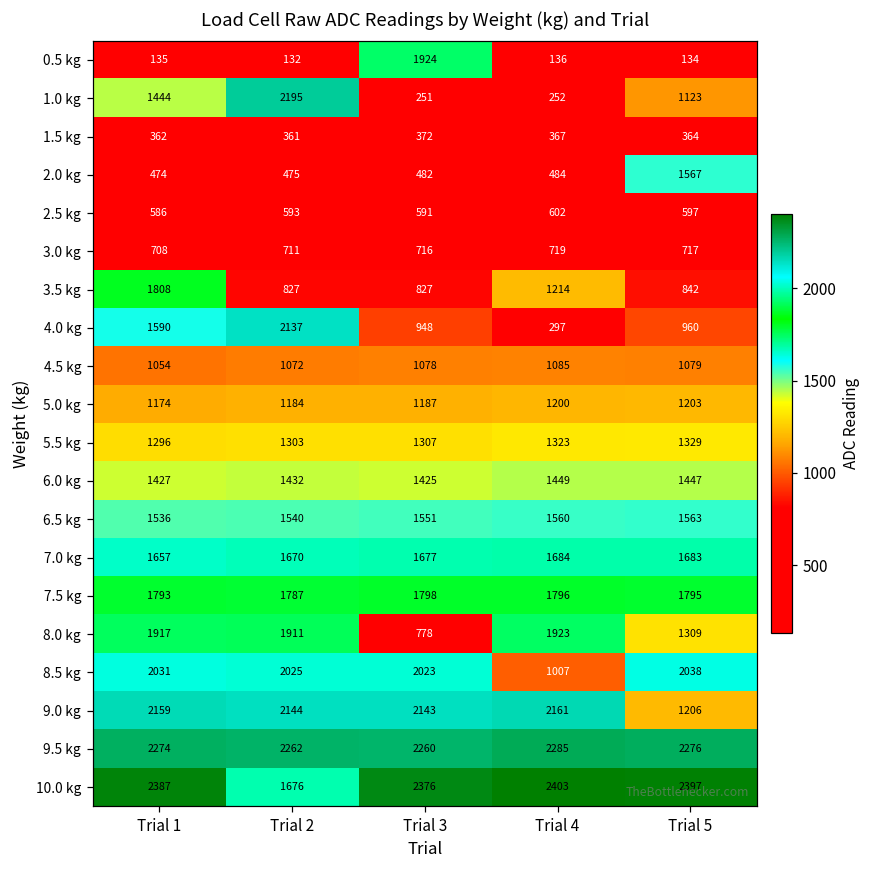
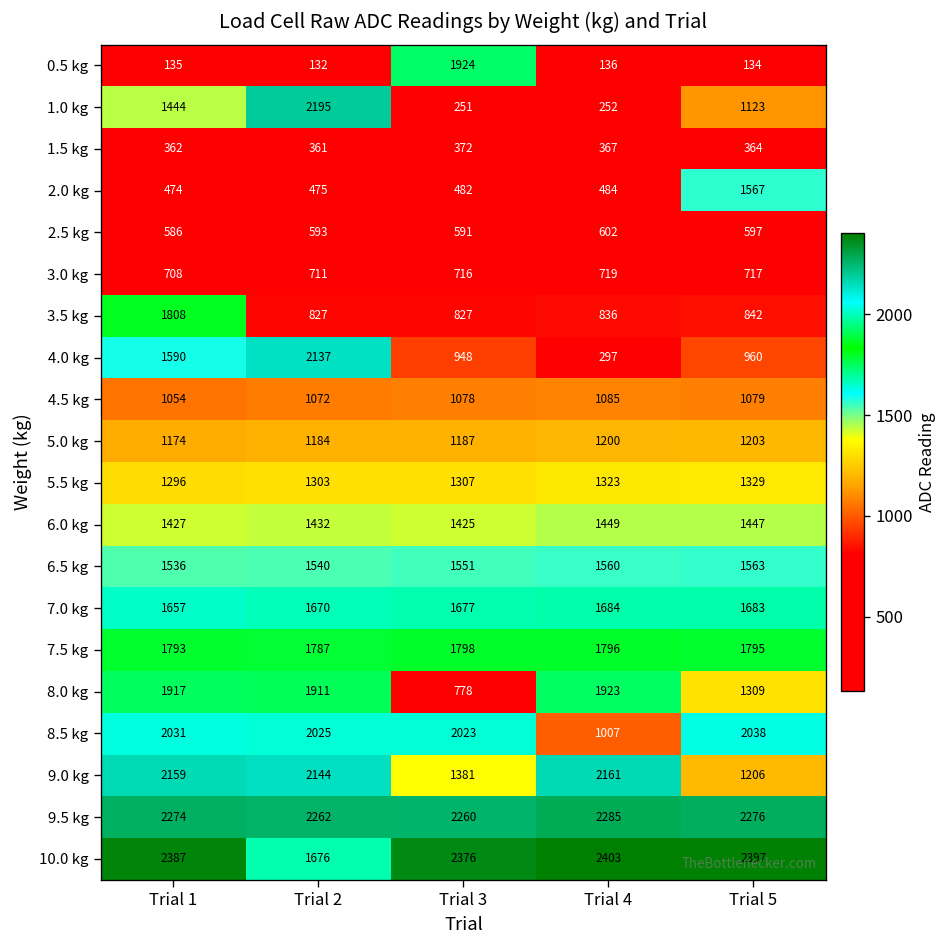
  {
    "0.5 kg": {
      "Trial 1": 135,
      "Trial 2": 132,
      "Trial 3": 1924,
      "Trial 4": 136,
      "Trial 5": 134
    },
    "1.0 kg": {
      "Trial 1": 1444,
      "Trial 2": 2195,
      "Trial 3": 251,
      "Trial 4": 252,
      "Trial 5": 1123
    },
    "1.5 kg": {
      "Trial 1": 362,
      "Trial 2": 361,
      "Trial 3": 372,
      "Trial 4": 367,
      "Trial 5": 364
    },
    "2.0 kg": {
      "Trial 1": 474,
      "Trial 2": 475,
      "Trial 3": 482,
      "Trial 4": 484,
      "Trial 5": 1567
    },
    "2.5 kg": {
      "Trial 1": 586,
      "Trial 2": 593,
      "Trial 3": 591,
      "Trial 4": 602,
      "Trial 5": 597
    },
    "3.0 kg": {
      "Trial 1": 708,
      "Trial 2": 711,
      "Trial 3": 716,
      "Trial 4": 719,
      "Trial 5": 717
    },
    "3.5 kg": {
      "Trial 1": 1808,
      "Trial 2": 827,
      "Trial 3": 827,
-     "Trial 4": 1214,
+     "Trial 4": 836,
      "Trial 5": 842
    },
    "4.0 kg": {
      "Trial 1": 1590,
      "Trial 2": 2137,
      "Trial 3": 948,
      "Trial 4": 297,
      "Trial 5": 960
    },
    "4.5 kg": {
      "Trial 1": 1054,
      "Trial 2": 1072,
      "Trial 3": 1078,
      "Trial 4": 1085,
      "Trial 5": 1079
    },
    "5.0 kg": {
      "Trial 1": 1174,
      "Trial 2": 1184,
      "Trial 3": 1187,
      "Trial 4": 1200,
      "Trial 5": 1203
    },
    "5.5 kg": {
      "Trial 1": 1296,
      "Trial 2": 1303,
      "Trial 3": 1307,
      "Trial 4": 1323,
      "Trial 5": 1329
    },
    "6.0 kg": {
      "Trial 1": 1427,
      "Trial 2": 1432,
      "Trial 3": 1425,
      "Trial 4": 1449,
      "Trial 5": 1447
    },
    "6.5 kg": {
      "Trial 1": 1536,
      "Trial 2": 1540,
      "Trial 3": 1551,
      "Trial 4": 1560,
      "Trial 5": 1563
    },
    "7.0 kg": {
      "Trial 1": 1657,
      "Trial 2": 1670,
      "Trial 3": 1677,
      "Trial 4": 1684,
      "Trial 5": 1683
    },
    "7.5 kg": {
      "Trial 1": 1793,
      "Trial 2": 1787,
      "Trial 3": 1798,
      "Trial 4": 1796,
      "Trial 5": 1795
    },
    "8.0 kg": {
      "Trial 1": 1917,
      "Trial 2": 1911,
      "Trial 3": 778,
      "Trial 4": 1923,
      "Trial 5": 1309
    },
    "8.5 kg": {
      "Trial 1": 2031,
      "Trial 2": 2025,
      "Trial 3": 2023,
      "Trial 4": 1007,
      "Trial 5": 2038
    },
    "9.0 kg": {
      "Trial 1": 2159,
      "Trial 2": 2144,
-     "Trial 3": 2143,
+     "Trial 3": 1381,
      "Trial 4": 2161,
      "Trial 5": 1206
    },
    "9.5 kg": {
      "Trial 1": 2274,
      "Trial 2": 2262,
      "Trial 3": 2260,
      "Trial 4": 2285,
      "Trial 5": 2276
    },
    "10.0 kg": {
      "Trial 1": 2387,
      "Trial 2": 1676,
      "Trial 3": 2376,
      "Trial 4": 2403
    }
  }
